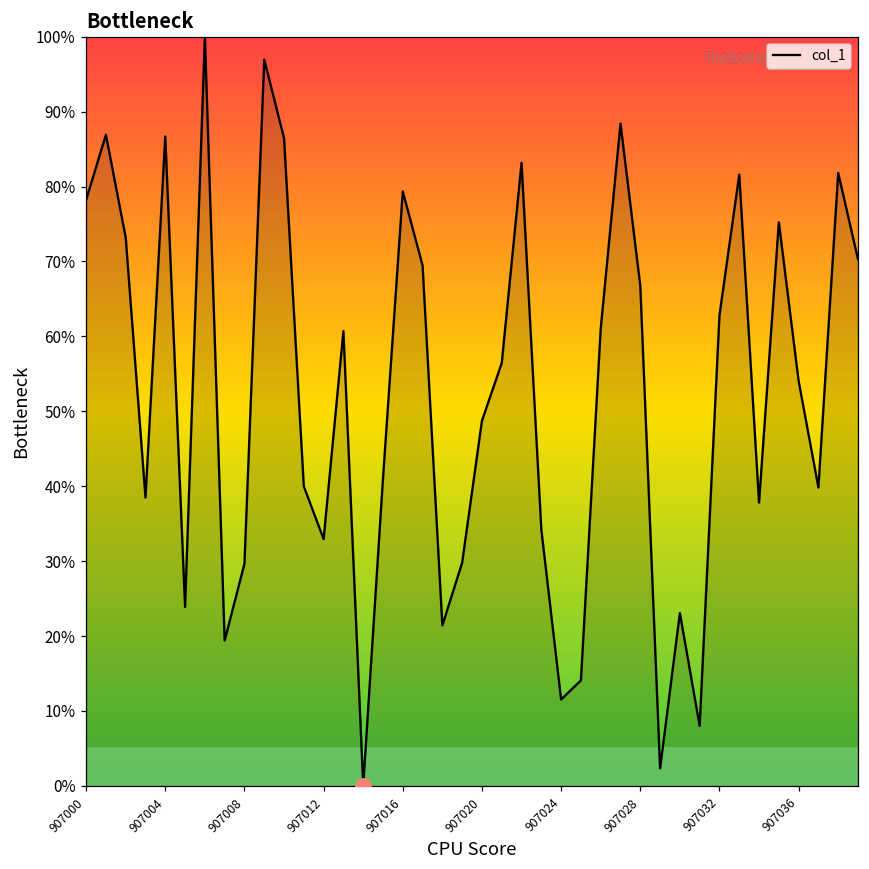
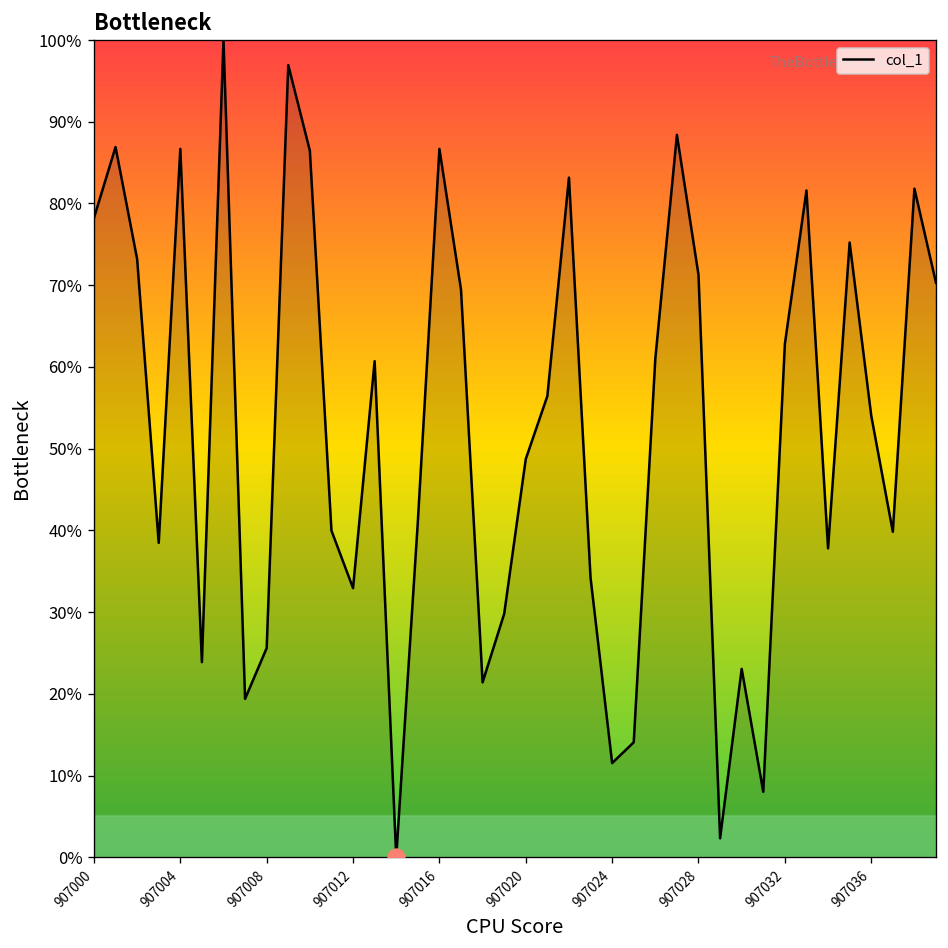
  {
    "col_1": {
      "907000": "78%",
      "907004": "87%",
-     "907008": "30%",
+     "907008": "26%",
      "907012": "33%",
-     "907016": "79%",
+     "907016": "87%",
      "907020": "49%",
      "907024": "12%",
-     "907028": "67%",
+     "907028": "71%",
      "907032": "63%",
      "907036": "54%"
    }
  }
